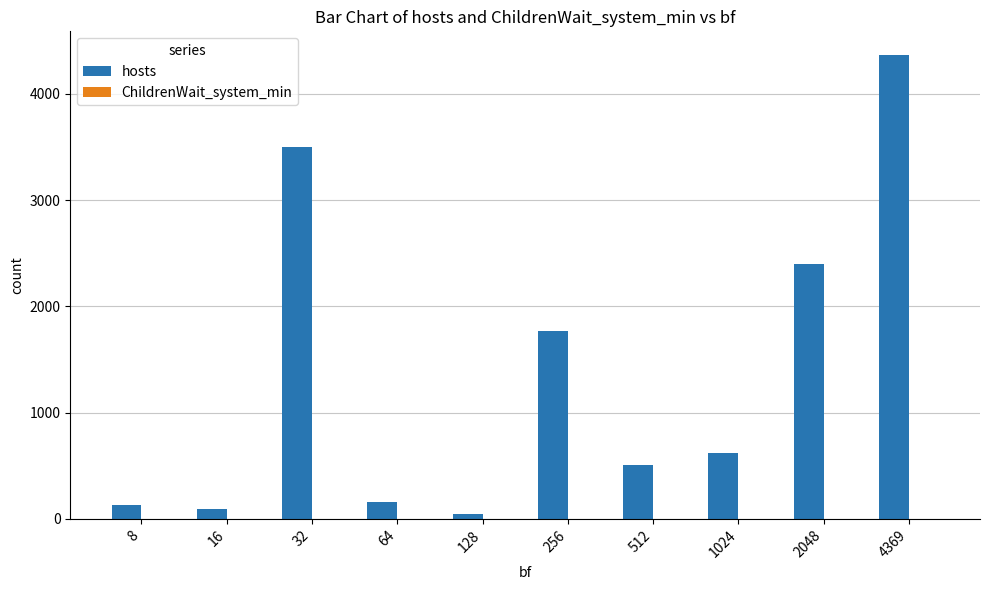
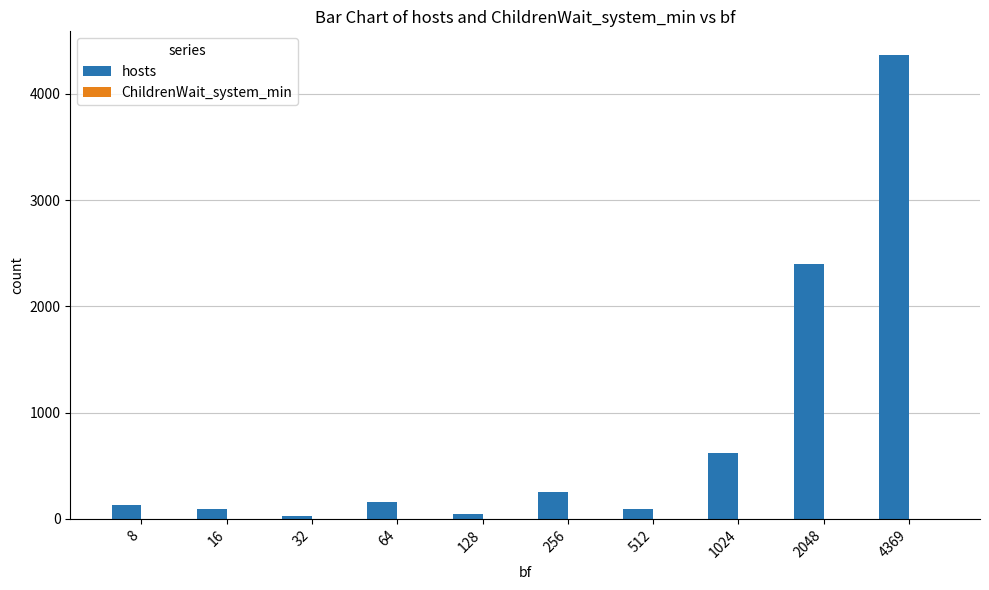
  {
    "hosts": {
      "8": 130,
      "16": 90,
-     "32": 3500,
+     "32": 30,
      "64": 160,
      "128": 50,
-     "256": 1770,
-     "512": 510,
+     "256": 260,
+     "512": 100,
      "1024": 620,
      "2048": 2400,
      "4369": 4370
    }
  }
